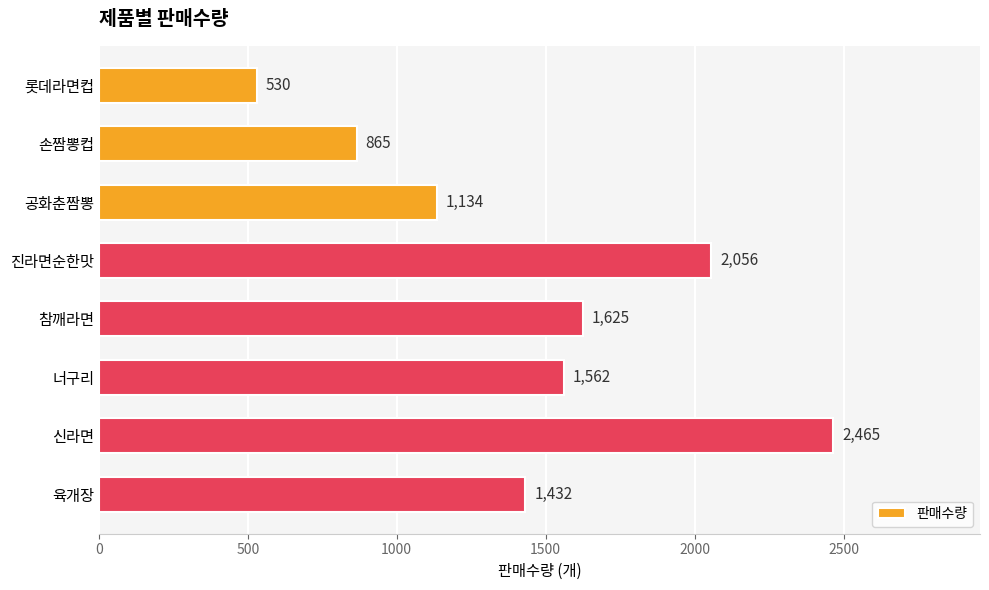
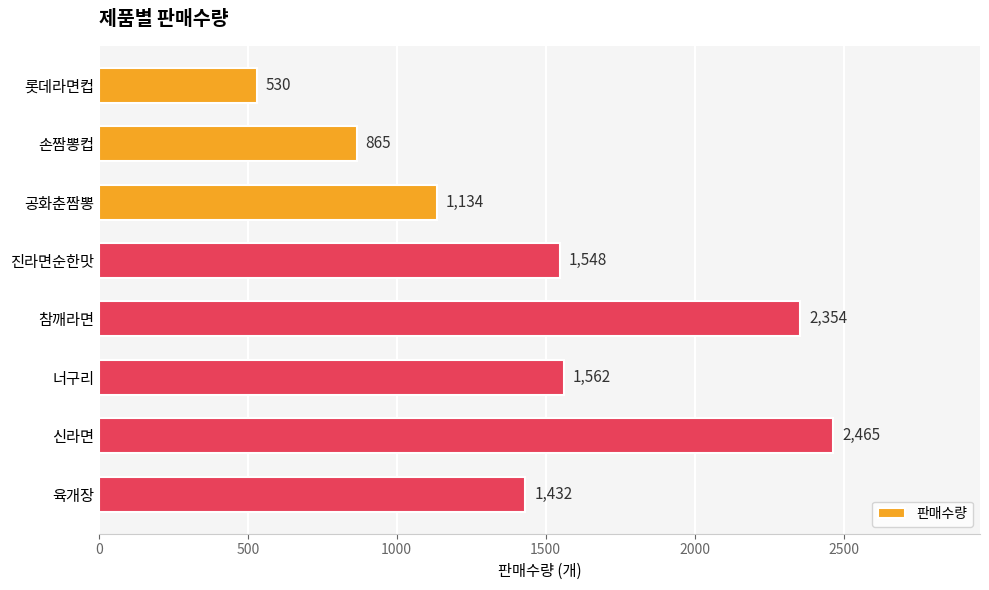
  {
    "롯데라면컵": "530",
    "손짬뽕컵": "865",
    "공화춘짬뽕": "1,134",
-   "진라면순한맛": "2,056",
-   "참깨라면": "1,625",
+   "진라면순한맛": "1,548",
+   "참깨라면": "2,354",
    "너구리": "1,562",
    "신라면": "2,465",
    "육개장": "1,432"
  }
